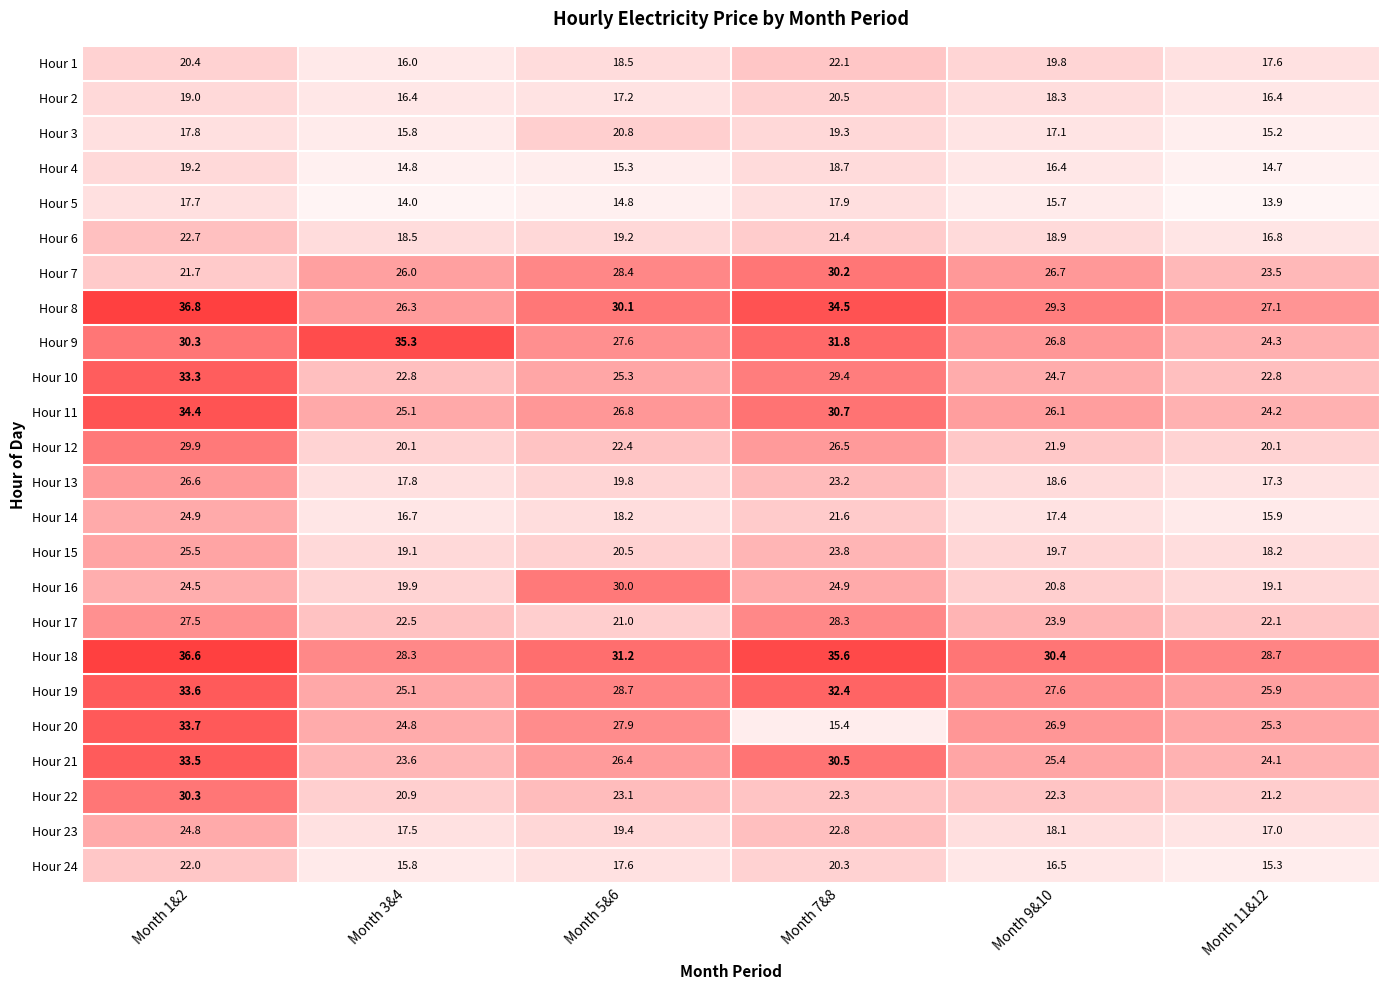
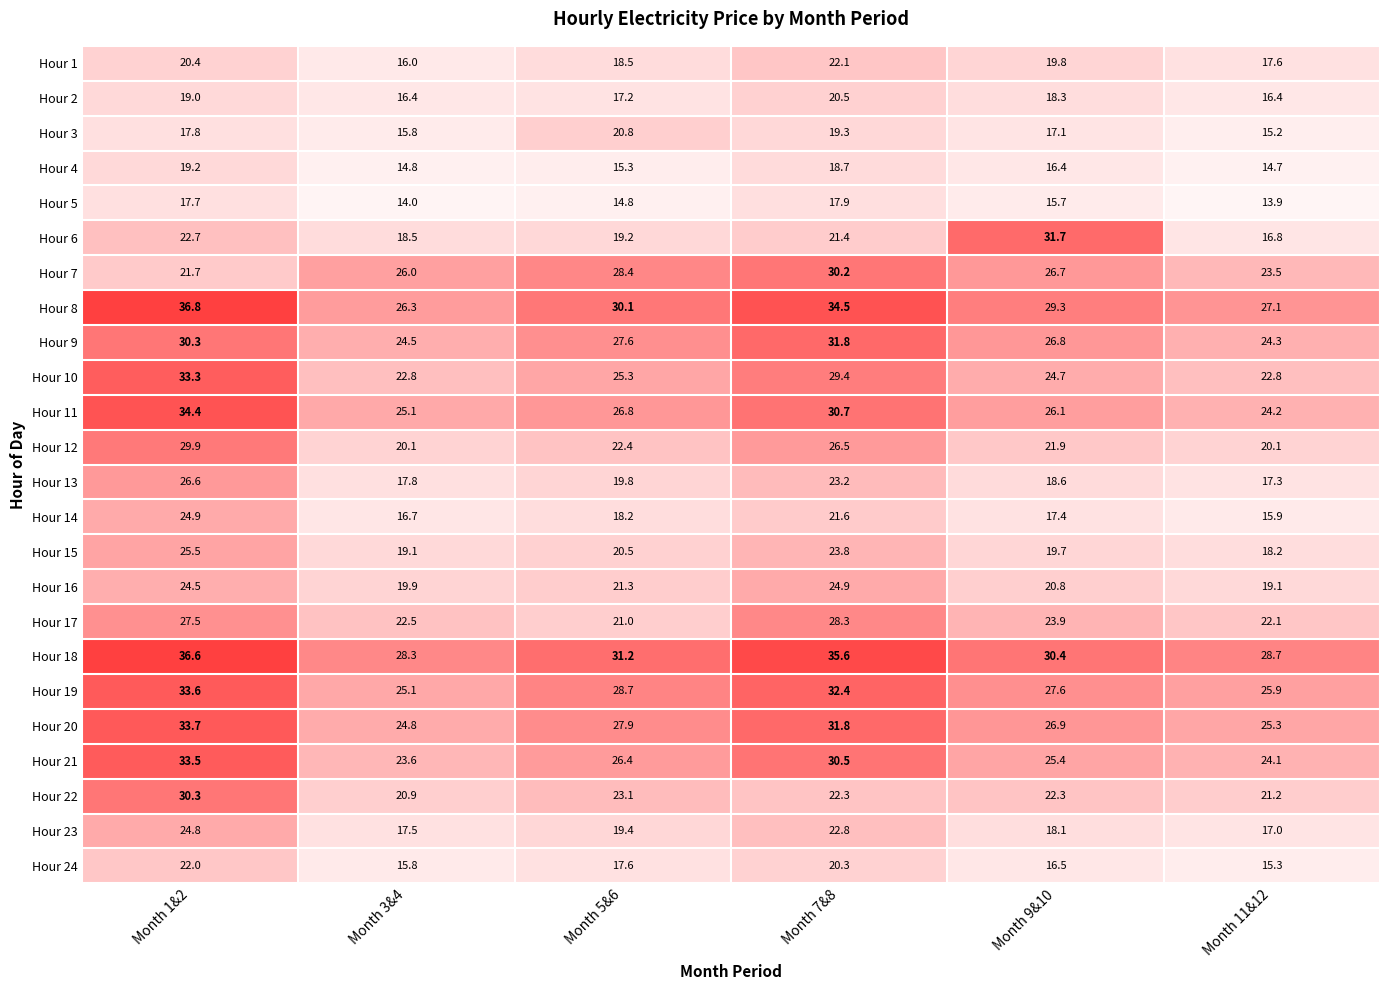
  {
    "Hour 1": {
      "Month 1&2": 20.4,
      "Month 3&4": 16.0,
      "Month 5&6": 18.5,
      "Month 7&8": 22.1,
      "Month 9&10": 19.8,
      "Month 11&12": 17.6
    },
    "Hour 2": {
      "Month 1&2": 19.0,
      "Month 3&4": 16.4,
      "Month 5&6": 17.2,
      "Month 7&8": 20.5,
      "Month 9&10": 18.3,
      "Month 11&12": 16.4
    },
    "Hour 3": {
      "Month 1&2": 17.8,
      "Month 3&4": 15.8,
      "Month 5&6": 20.8,
      "Month 7&8": 19.3,
      "Month 9&10": 17.1,
      "Month 11&12": 15.2
    },
    "Hour 4": {
      "Month 1&2": 19.2,
      "Month 3&4": 14.8,
      "Month 5&6": 15.3,
      "Month 7&8": 18.7,
      "Month 9&10": 16.4,
      "Month 11&12": 14.7
    },
    "Hour 5": {
      "Month 1&2": 17.7,
      "Month 3&4": 14.0,
      "Month 5&6": 14.8,
      "Month 7&8": 17.9,
      "Month 9&10": 15.7,
      "Month 11&12": 13.9
    },
    "Hour 6": {
      "Month 1&2": 22.7,
      "Month 3&4": 18.5,
      "Month 5&6": 19.2,
      "Month 7&8": 21.4,
-     "Month 9&10": 18.9,
+     "Month 9&10": 31.7,
      "Month 11&12": 16.8
    },
    "Hour 7": {
      "Month 1&2": 21.7,
      "Month 3&4": 26.0,
      "Month 5&6": 28.4,
      "Month 7&8": 30.2,
      "Month 9&10": 26.7,
      "Month 11&12": 23.5
    },
    "Hour 8": {
      "Month 1&2": 36.8,
      "Month 3&4": 26.3,
      "Month 5&6": 30.1,
      "Month 7&8": 34.5,
      "Month 9&10": 29.3,
      "Month 11&12": 27.1
    },
    "Hour 9": {
      "Month 1&2": 30.3,
-     "Month 3&4": 35.3,
+     "Month 3&4": 24.5,
      "Month 5&6": 27.6,
      "Month 7&8": 31.8,
      "Month 9&10": 26.8,
      "Month 11&12": 24.3
    },
    "Hour 10": {
      "Month 1&2": 33.3,
      "Month 3&4": 22.8,
      "Month 5&6": 25.3,
      "Month 7&8": 29.4,
      "Month 9&10": 24.7,
      "Month 11&12": 22.8
    },
    "Hour 11": {
      "Month 1&2": 34.4,
      "Month 3&4": 25.1,
      "Month 5&6": 26.8,
      "Month 7&8": 30.7,
      "Month 9&10": 26.1,
      "Month 11&12": 24.2
    },
    "Hour 12": {
      "Month 1&2": 29.9,
      "Month 3&4": 20.1,
      "Month 5&6": 22.4,
      "Month 7&8": 26.5,
      "Month 9&10": 21.9,
      "Month 11&12": 20.1
    },
    "Hour 13": {
      "Month 1&2": 26.6,
      "Month 3&4": 17.8,
      "Month 5&6": 19.8,
      "Month 7&8": 23.2,
      "Month 9&10": 18.6,
      "Month 11&12": 17.3
    },
    "Hour 14": {
      "Month 1&2": 24.9,
      "Month 3&4": 16.7,
      "Month 5&6": 18.2,
      "Month 7&8": 21.6,
      "Month 9&10": 17.4,
      "Month 11&12": 15.9
    },
    "Hour 15": {
      "Month 1&2": 25.5,
      "Month 3&4": 19.1,
      "Month 5&6": 20.5,
      "Month 7&8": 23.8,
      "Month 9&10": 19.7,
      "Month 11&12": 18.2
    },
    "Hour 16": {
      "Month 1&2": 24.5,
      "Month 3&4": 19.9,
-     "Month 5&6": 30.0,
+     "Month 5&6": 21.3,
      "Month 7&8": 24.9,
      "Month 9&10": 20.8,
      "Month 11&12": 19.1
    },
    "Hour 17": {
      "Month 1&2": 27.5,
      "Month 3&4": 22.5,
      "Month 5&6": 21.0,
      "Month 7&8": 28.3,
      "Month 9&10": 23.9,
      "Month 11&12": 22.1
    },
    "Hour 18": {
      "Month 1&2": 36.6,
      "Month 3&4": 28.3,
      "Month 5&6": 31.2,
      "Month 7&8": 35.6,
      "Month 9&10": 30.4,
      "Month 11&12": 28.7
    },
    "Hour 19": {
      "Month 1&2": 33.6,
      "Month 3&4": 25.1,
      "Month 5&6": 28.7,
      "Month 7&8": 32.4,
      "Month 9&10": 27.6,
      "Month 11&12": 25.9
    },
    "Hour 20": {
      "Month 1&2": 33.7,
      "Month 3&4": 24.8,
      "Month 5&6": 27.9,
-     "Month 7&8": 15.4,
+     "Month 7&8": 31.8,
      "Month 9&10": 26.9,
      "Month 11&12": 25.3
    },
    "Hour 21": {
      "Month 1&2": 33.5,
      "Month 3&4": 23.6,
      "Month 5&6": 26.4,
      "Month 7&8": 30.5,
      "Month 9&10": 25.4,
      "Month 11&12": 24.1
    },
    "Hour 22": {
      "Month 1&2": 30.3,
      "Month 3&4": 20.9,
      "Month 5&6": 23.1,
      "Month 7&8": 22.3,
      "Month 9&10": 22.3,
      "Month 11&12": 21.2
    },
    "Hour 23": {
      "Month 1&2": 24.8,
      "Month 3&4": 17.5,
      "Month 5&6": 19.4,
      "Month 7&8": 22.8,
      "Month 9&10": 18.1,
      "Month 11&12": 17.0
    },
    "Hour 24": {
      "Month 1&2": 22.0,
      "Month 3&4": 15.8,
      "Month 5&6": 17.6,
      "Month 7&8": 20.3,
      "Month 9&10": 16.5,
      "Month 11&12": 15.3
    }
  }
